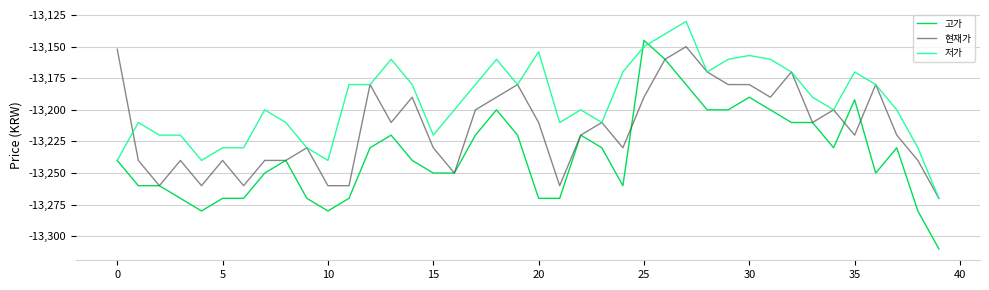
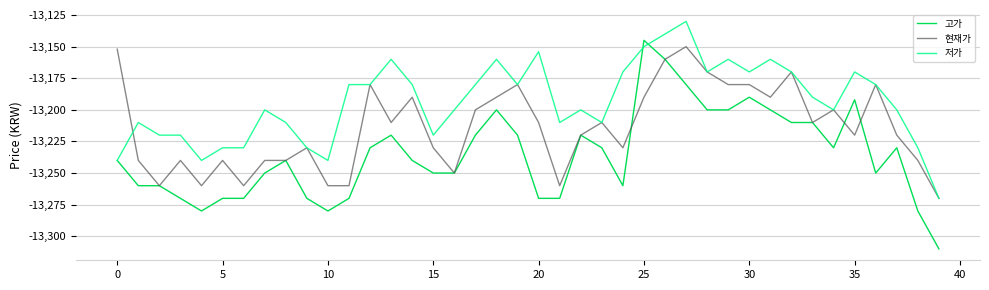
  {
    "고가": {
      "5": "-13,270",
      "10": "-13,280",
      "15": "-13,250",
      "20": "-13,270",
      "25": "-13,145",
      "30": "-13,190",
      "35": "-13,192"
    },
    "현재가": {
      "0": "-13,152",
      "5": "-13,240",
      "10": "-13,260",
      "15": "-13,230",
      "20": "-13,210",
      "25": "-13,190",
      "30": "-13,180",
      "35": "-13,220"
    },
    "저가": {
      "5": "-13,230",
      "10": "-13,240",
      "15": "-13,220",
      "20": "-13,154",
      "25": "-13,150",
-     "30": "-13,157",
+     "30": "-13,170",
      "35": "-13,170"
    }
  }
